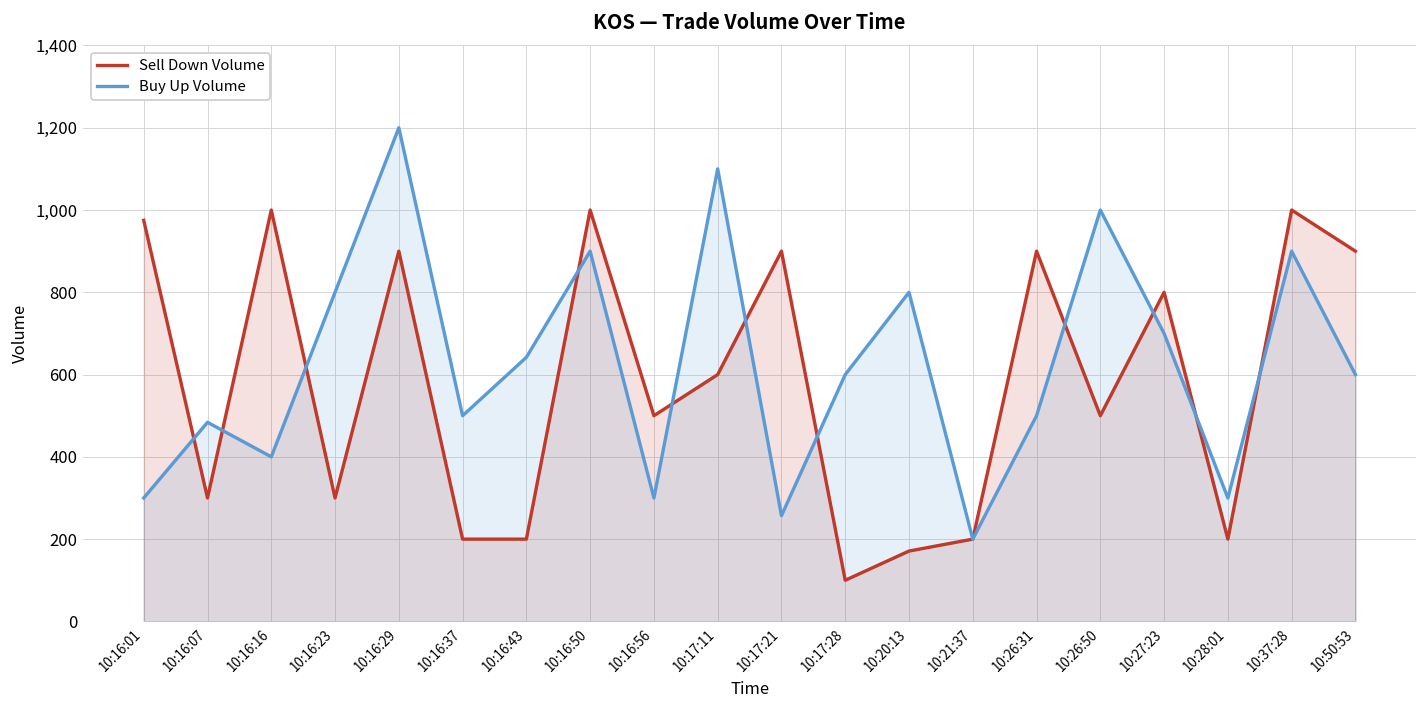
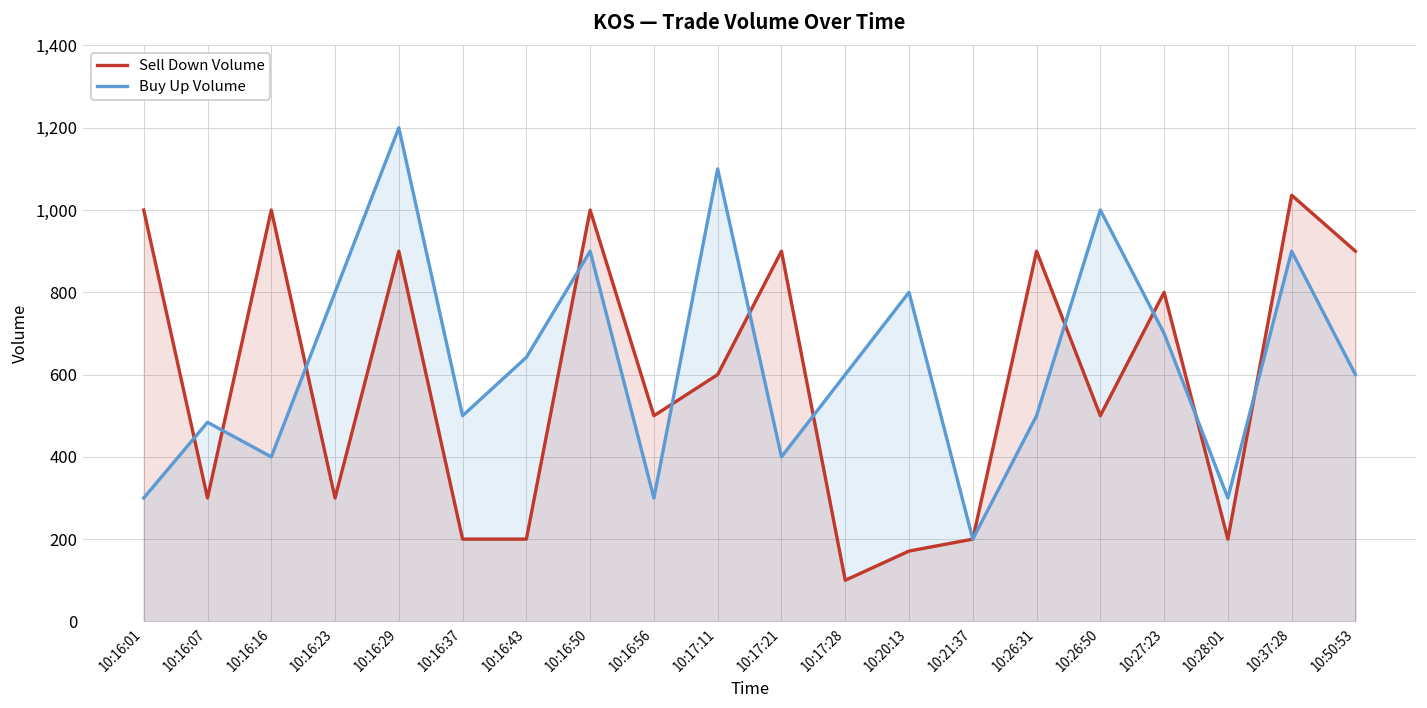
  {
    "Sell Down Volume": {
-     "10:16:01": "980",
+     "10:16:01": "1,000",
      "10:16:07": "300",
      "10:16:16": "1,000",
      "10:16:23": "300",
      "10:16:29": "900",
      "10:16:37": "200",
      "10:16:43": "200",
      "10:16:50": "1,000",
      "10:16:56": "500",
      "10:17:11": "600",
      "10:17:21": "900",
      "10:17:28": "100",
      "10:20:13": "170",
      "10:26:31": "900",
      "10:26:50": "500",
      "10:27:23": "800",
      "10:28:01": "200",
-     "10:37:28": "1,000",
+     "10:37:28": "1,040",
      "10:50:53": "900"
    },
    "Buy Up Volume": {
      "10:16:01": "300",
      "10:16:07": "480",
      "10:16:16": "400",
      "10:16:23": "800",
      "10:16:29": "1,200",
      "10:16:37": "500",
      "10:16:43": "640",
      "10:16:50": "900",
      "10:16:56": "300",
      "10:17:11": "1,100",
-     "10:17:21": "260",
+     "10:17:21": "400",
      "10:17:28": "600",
      "10:20:13": "800",
      "10:26:31": "500",
      "10:26:50": "1,000",
      "10:27:23": "700",
      "10:28:01": "300",
      "10:37:28": "900",
      "10:50:53": "600"
    }
  }
